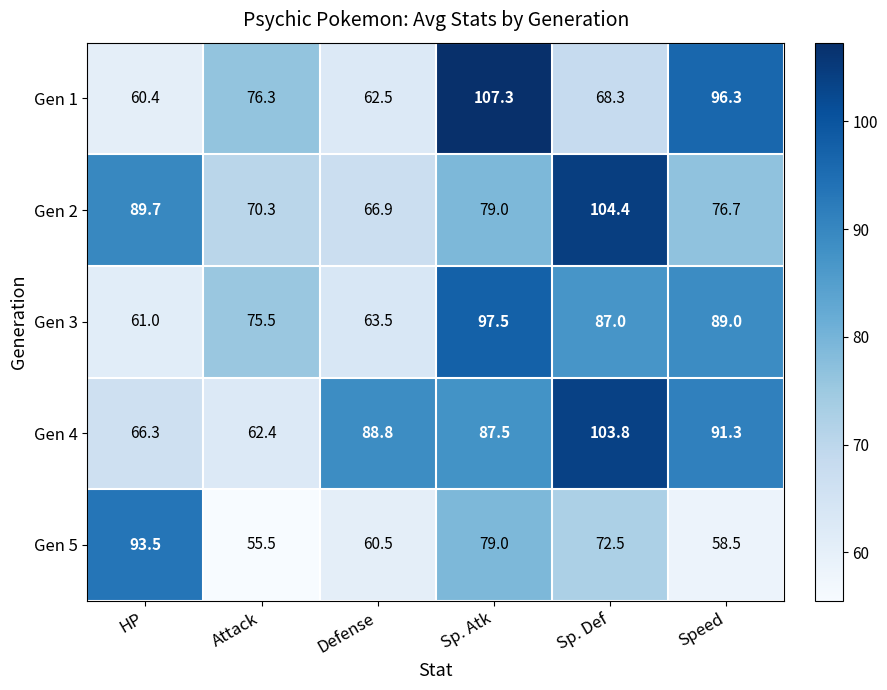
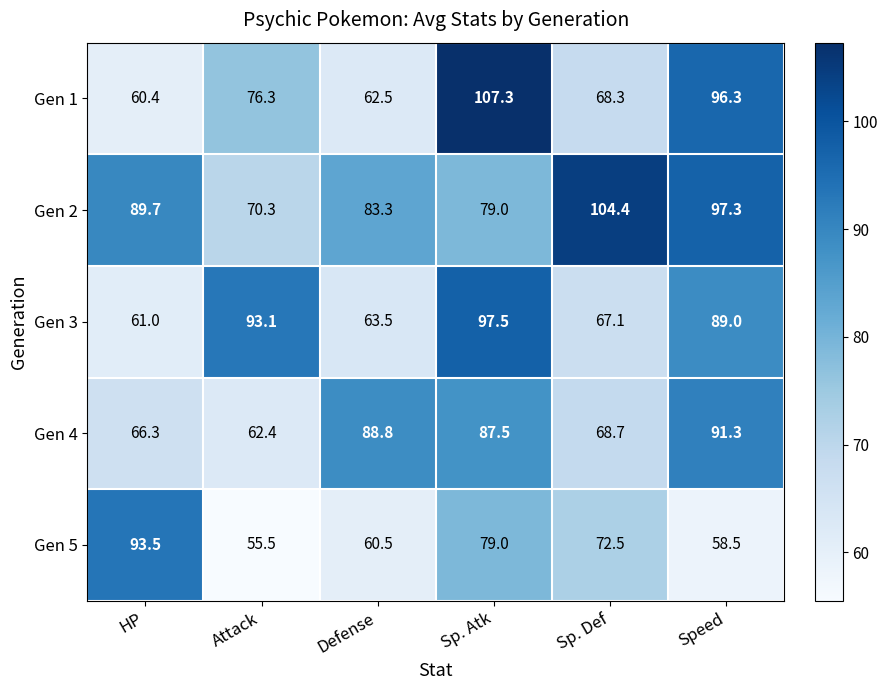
  {
    "Gen 1": {
      "HP": 60.4,
      "Attack": 76.3,
      "Defense": 62.5,
      "Sp. Atk": 107.3,
      "Sp. Def": 68.3,
      "Speed": 96.3
    },
    "Gen 2": {
      "HP": 89.7,
      "Attack": 70.3,
-     "Defense": 66.9,
+     "Defense": 83.3,
      "Sp. Atk": 79.0,
      "Sp. Def": 104.4,
-     "Speed": 76.7
+     "Speed": 97.3
    },
    "Gen 3": {
      "HP": 61.0,
-     "Attack": 75.5,
+     "Attack": 93.1,
      "Defense": 63.5,
      "Sp. Atk": 97.5,
-     "Sp. Def": 87.0,
+     "Sp. Def": 67.1,
      "Speed": 89.0
    },
    "Gen 4": {
      "HP": 66.3,
      "Attack": 62.4,
      "Defense": 88.8,
      "Sp. Atk": 87.5,
-     "Sp. Def": 103.8,
+     "Sp. Def": 68.7,
      "Speed": 91.3
    },
    "Gen 5": {
      "HP": 93.5,
      "Attack": 55.5,
      "Defense": 60.5,
      "Sp. Atk": 79.0,
      "Sp. Def": 72.5,
      "Speed": 58.5
    }
  }
